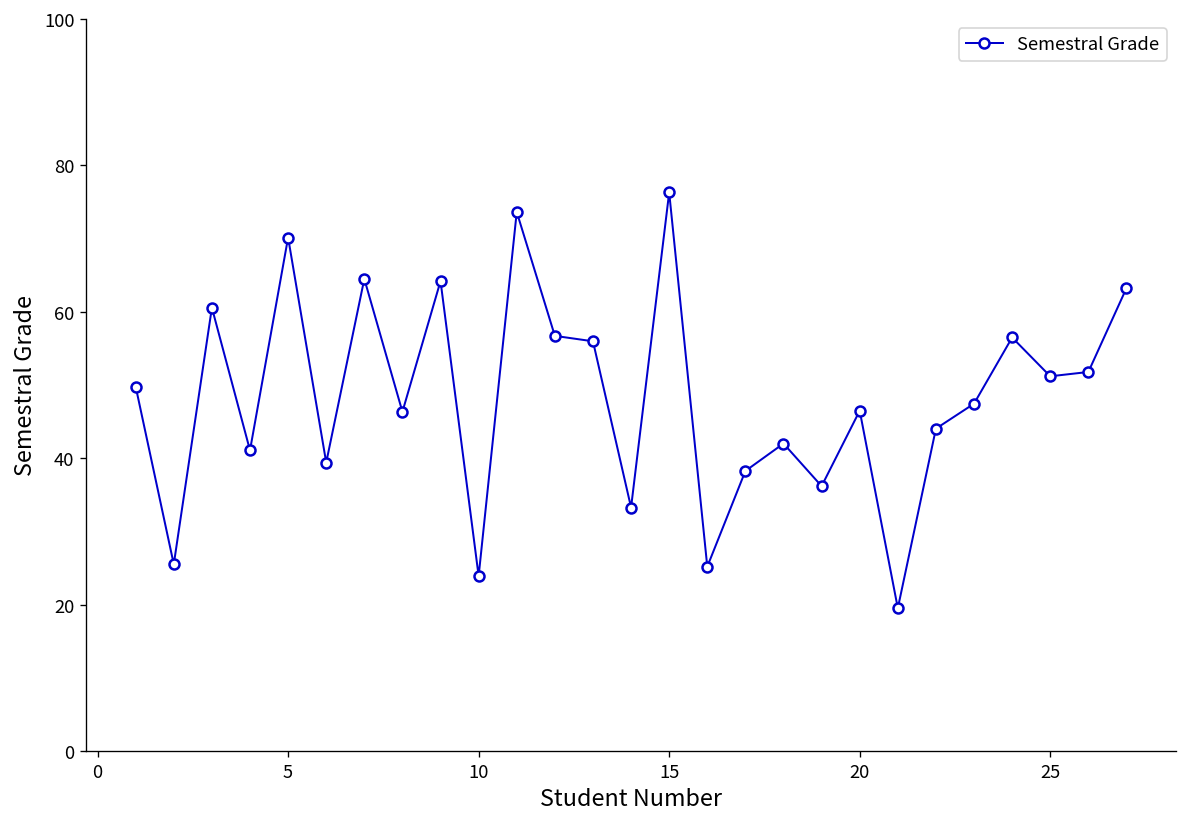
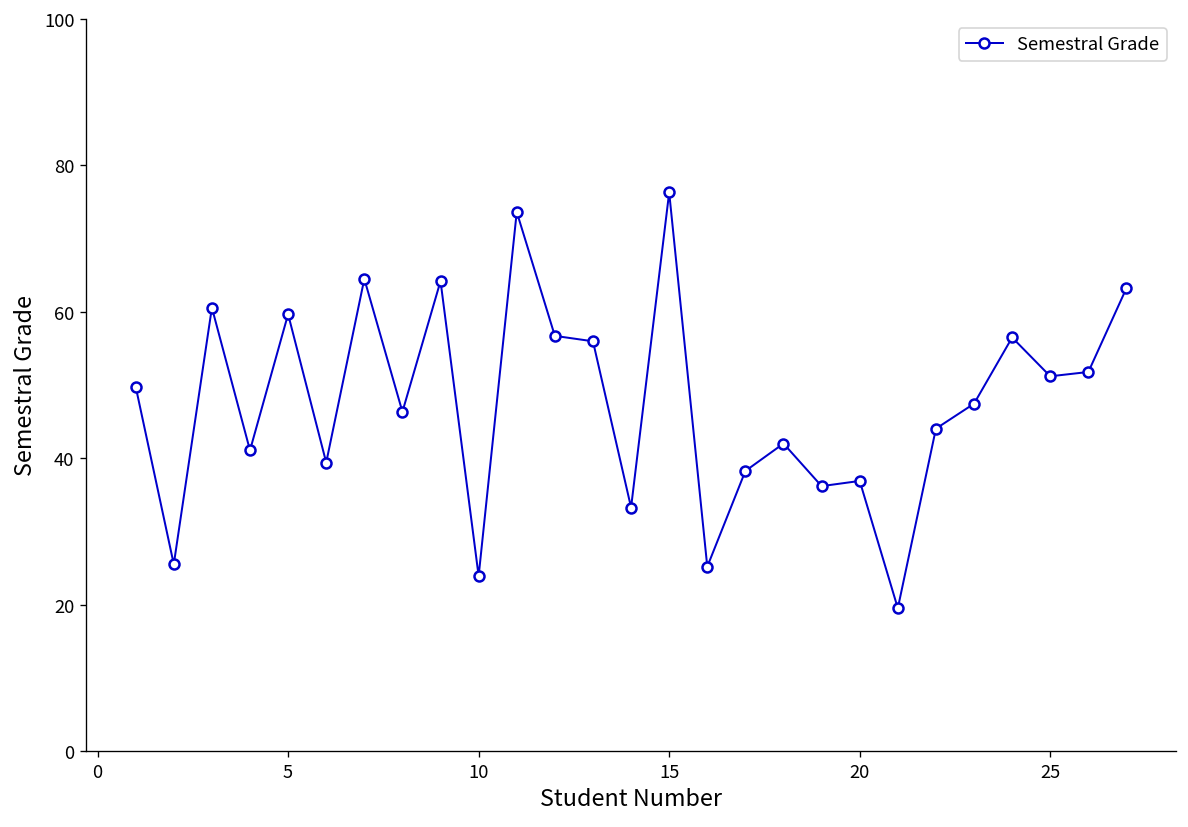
  {
-   "5": 70,
+   "5": 60,
    "10": 24,
    "15": 76,
-   "20": 46,
+   "20": 37,
    "25": 51
  }
